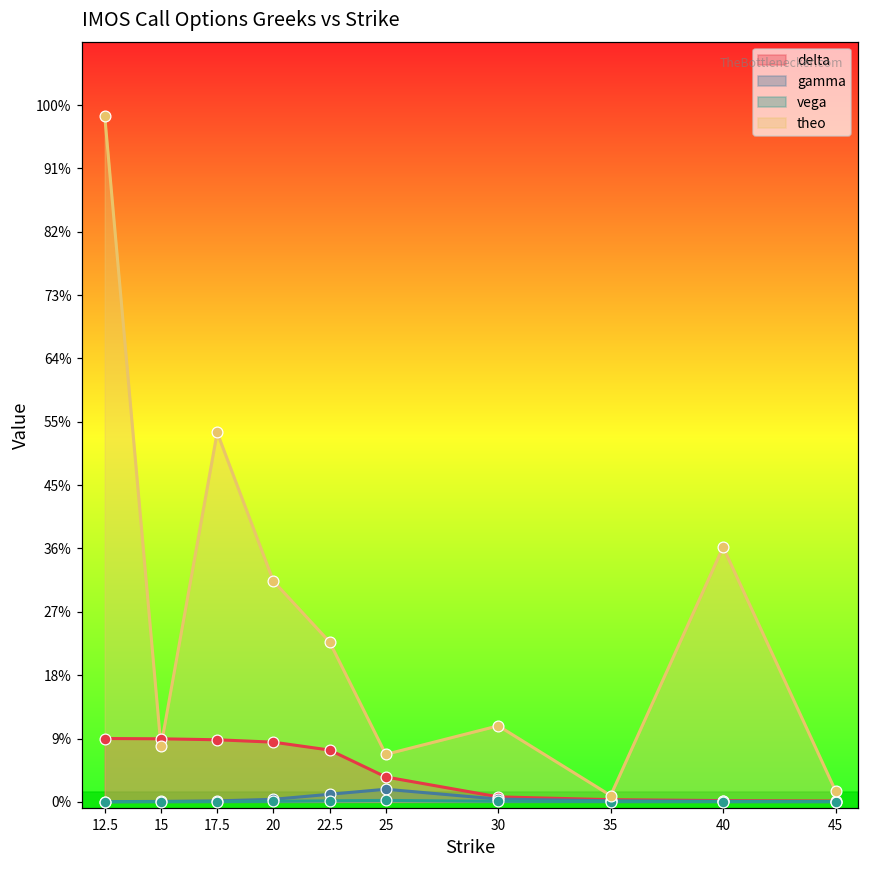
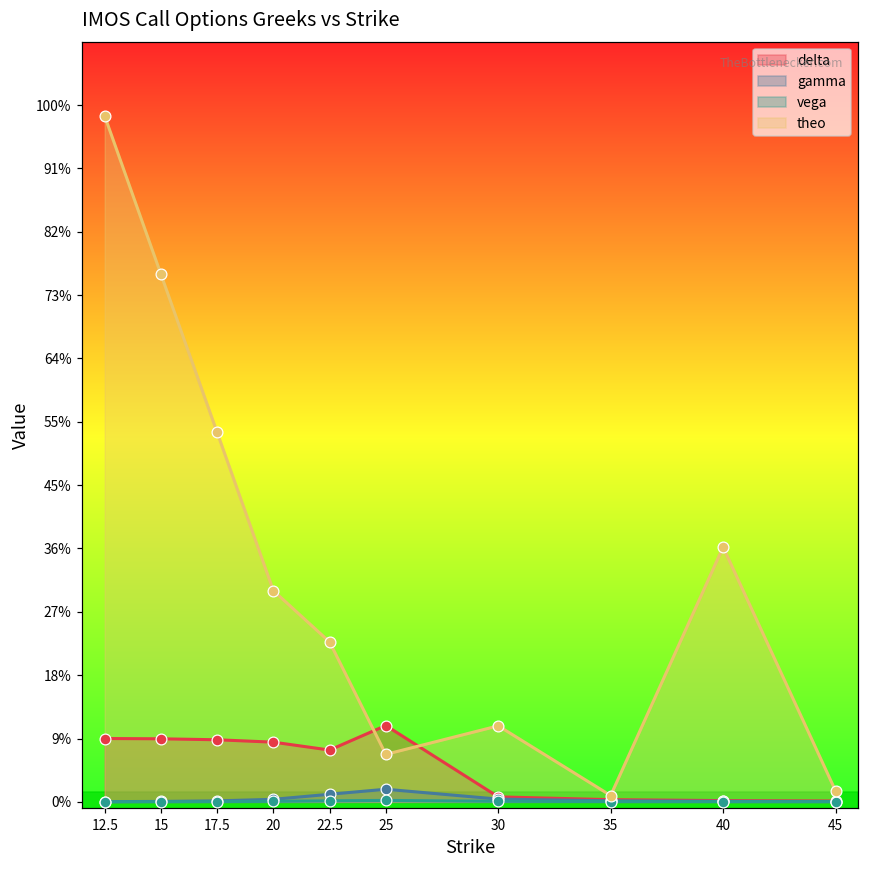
  {
    "delta": {
      "12.5": "9%",
      "15": "9%",
      "17.5": "9%",
      "20": "9%",
      "22.5": "7%",
-     "25": "4%"
+     "25": "11%"
    },
    "theo": {
      "12.5": "98%",
-     "15": "8%",
+     "15": "76%",
      "17.5": "53%",
-     "20": "32%",
+     "20": "30%",
      "22.5": "23%",
      "25": "7%",
      "30": "11%",
      "40": "37%",
      "45": "2%"
    }
  }
